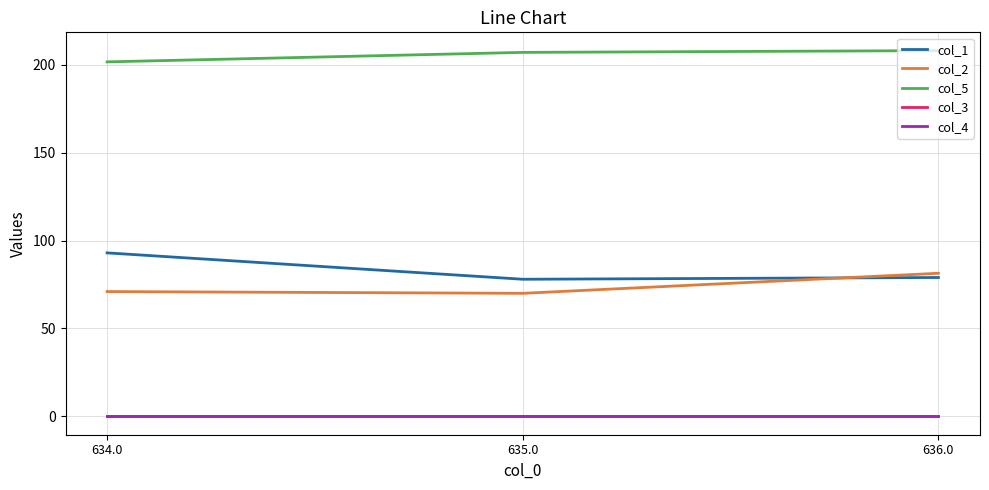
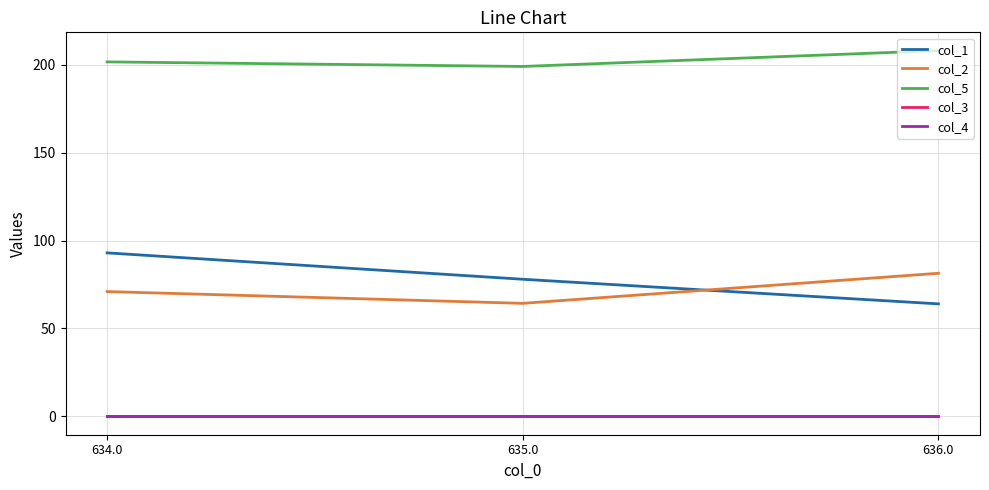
  {
    "col_1": {
      "634.0": 93,
      "635.0": 78,
-     "636.0": 79
+     "636.0": 64
    },
    "col_2": {
      "634.0": 71,
-     "635.0": 70,
+     "635.0": 64,
      "636.0": 81
    },
    "col_5": {
      "634.0": 202,
-     "635.0": 207
+     "635.0": 199
    }
  }
